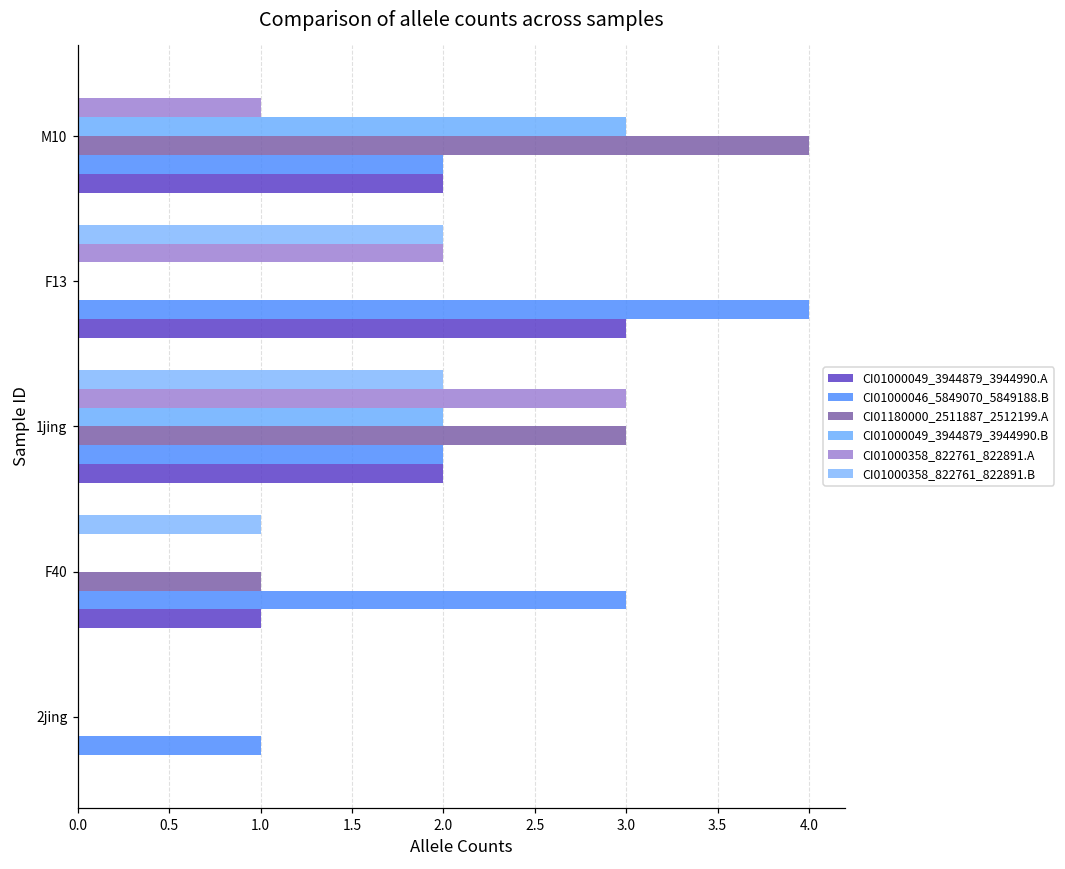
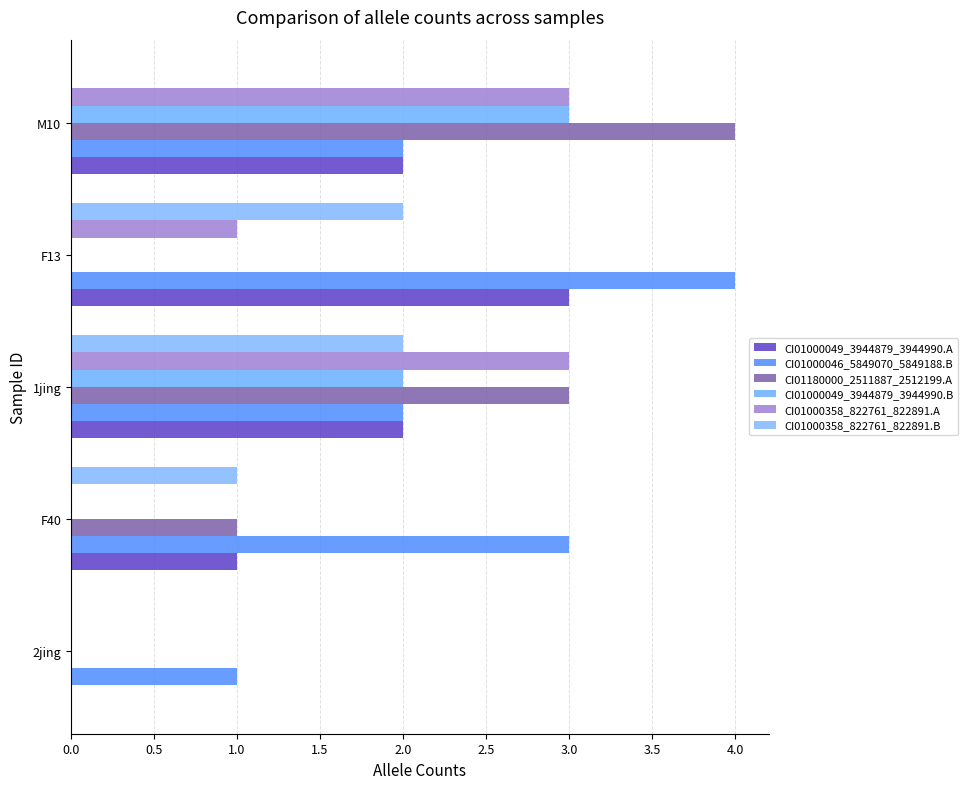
  {
    "CI01000358_822761_822891.A": {
-     "M10": 1,
-     "F13": 2,
+     "M10": 3,
+     "F13": 1,
      "1jing": 3,
      "F40": 0,
      "2jing": 0
    }
  }
